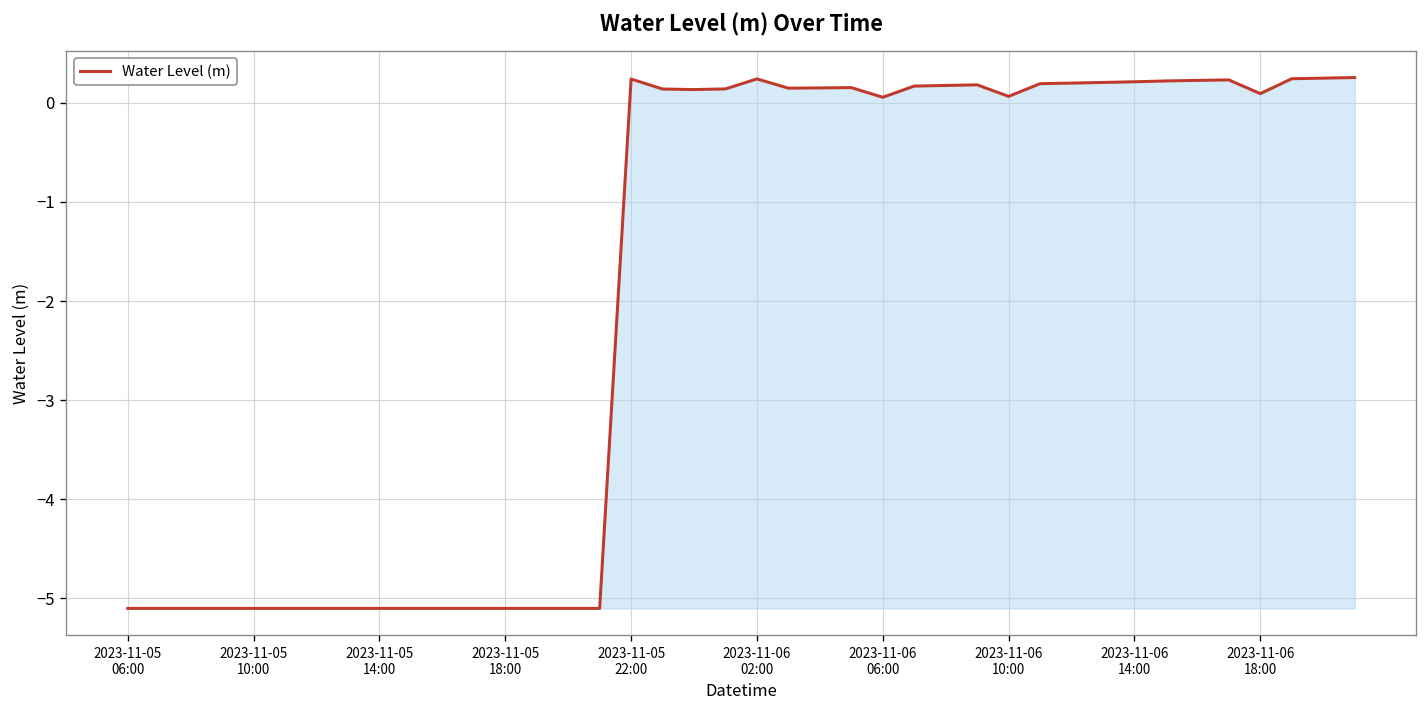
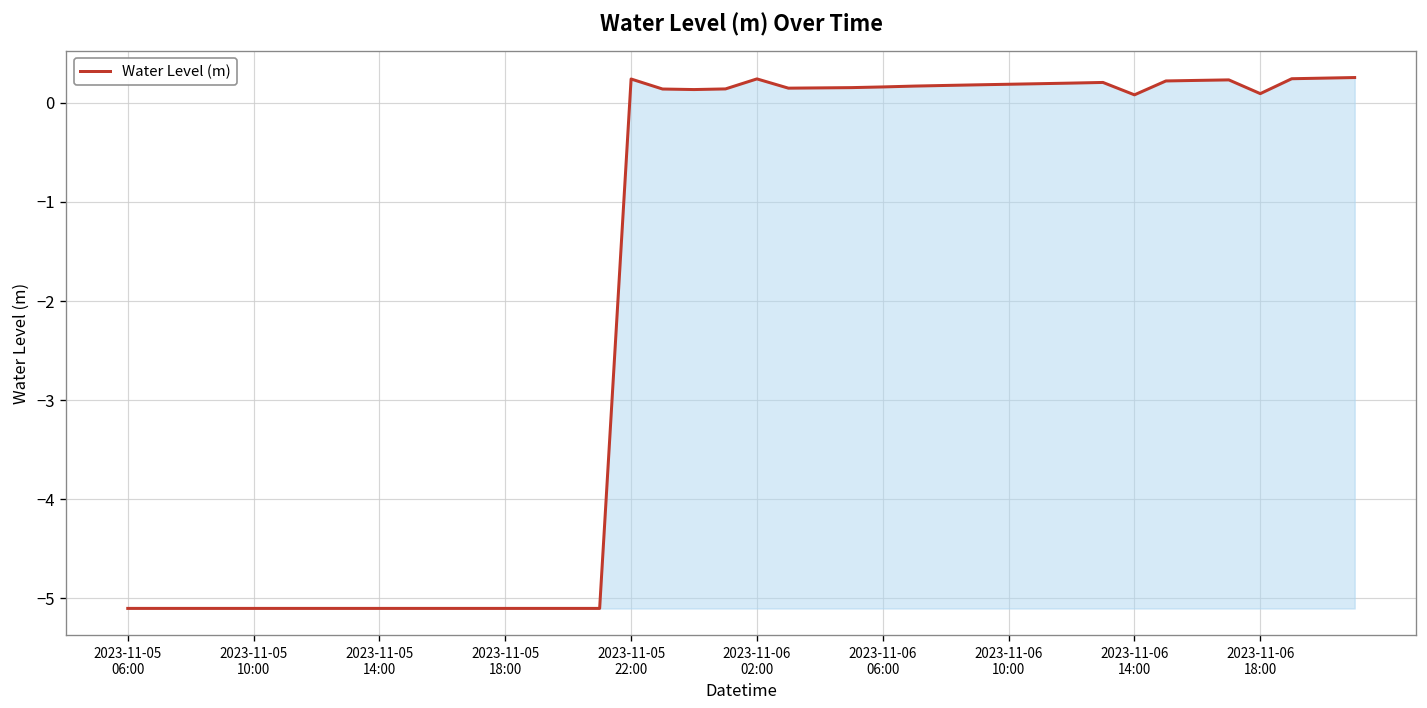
  {
    "2023-11-05 06:00": -5.1,
    "2023-11-05 10:00": -5.1,
    "2023-11-05 14:00": -5.1,
    "2023-11-05 18:00": -5.1,
    "2023-11-05 22:00": 0.2,
    "2023-11-06 02:00": 0.2,
-   "2023-11-06 06:00": 0.1,
-   "2023-11-06 10:00": 0.1,
-   "2023-11-06 14:00": 0.2,
+   "2023-11-06 06:00": 0.2,
+   "2023-11-06 10:00": 0.2,
+   "2023-11-06 14:00": 0.1,
    "2023-11-06 18:00": 0.1
  }
